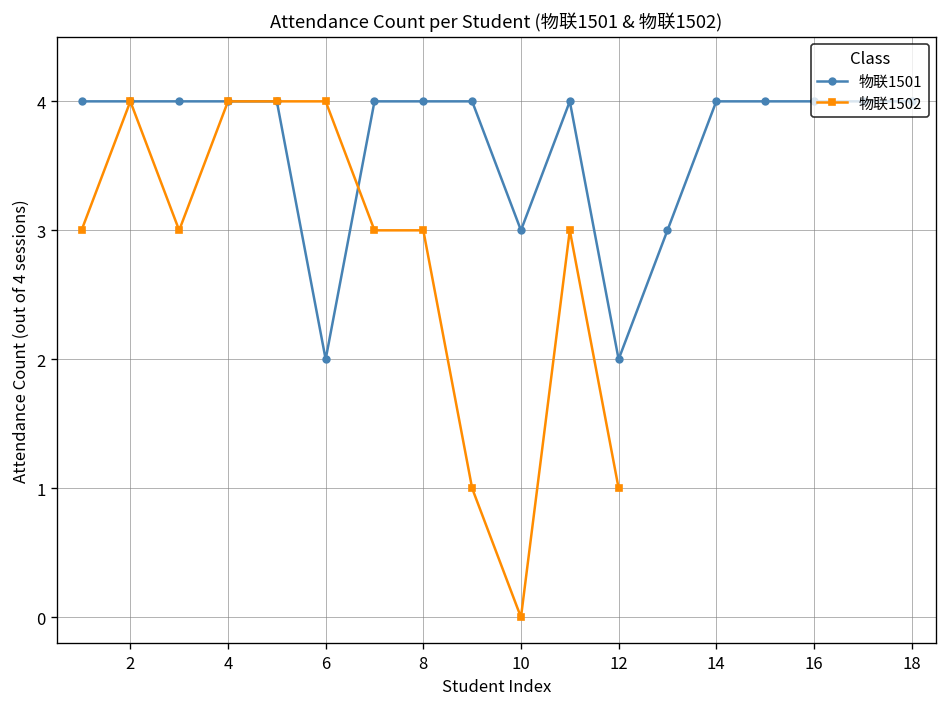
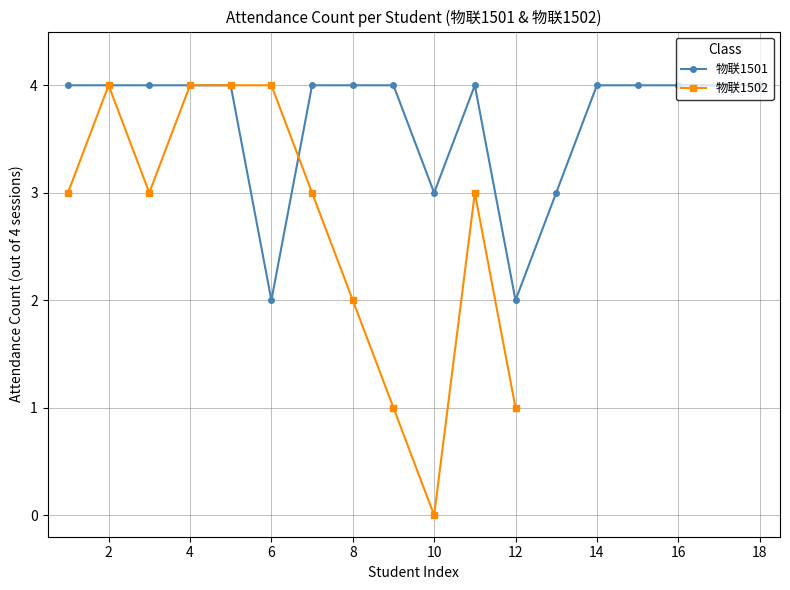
  {
    "物联1501": {
      "6": 2,
      "8": 4,
      "10": 3,
      "12": 2,
      "14": 4
    },
    "物联1502": {
      "6": 4,
-     "8": 3,
+     "8": 2,
      "10": 0,
      "12": 1
    }
  }
